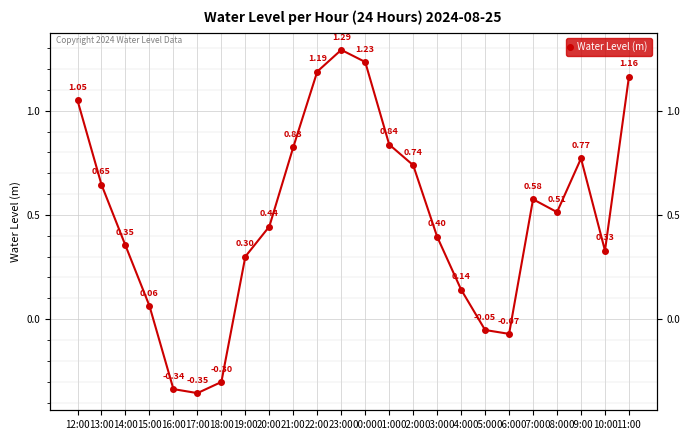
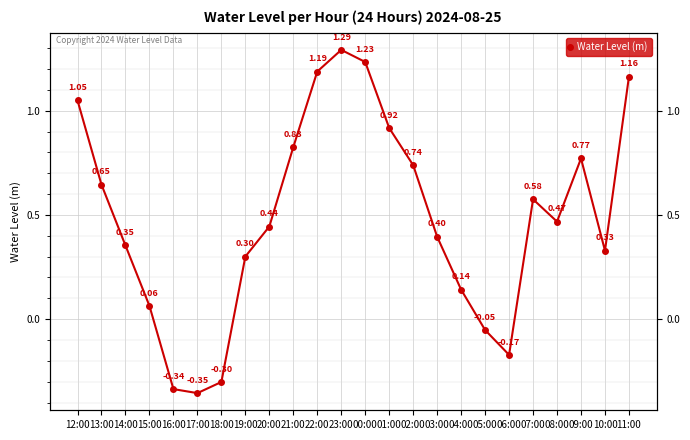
  {
    "12:00": 1.05,
    "13:00": 0.65,
    "14:00": 0.35,
    "15:00": 0.06,
    "16:00": -0.34,
    "17:00": -0.35,
    "18:00": -0.30,
    "19:00": 0.30,
    "20:00": 0.44,
    "21:00": 0.83,
    "22:00": 1.19,
    "23:00": 1.29,
    "00:00": 1.23,
-   "01:00": 0.84,
+   "01:00": 0.92,
    "02:00": 0.74,
    "03:00": 0.40,
    "04:00": 0.14,
    "05:00": -0.05,
-   "06:00": -0.07,
+   "06:00": -0.17,
    "07:00": 0.58,
-   "08:00": 0.51,
+   "08:00": 0.47,
    "09:00": 0.77,
    "10:00": 0.33,
    "11:00": 1.16
  }
